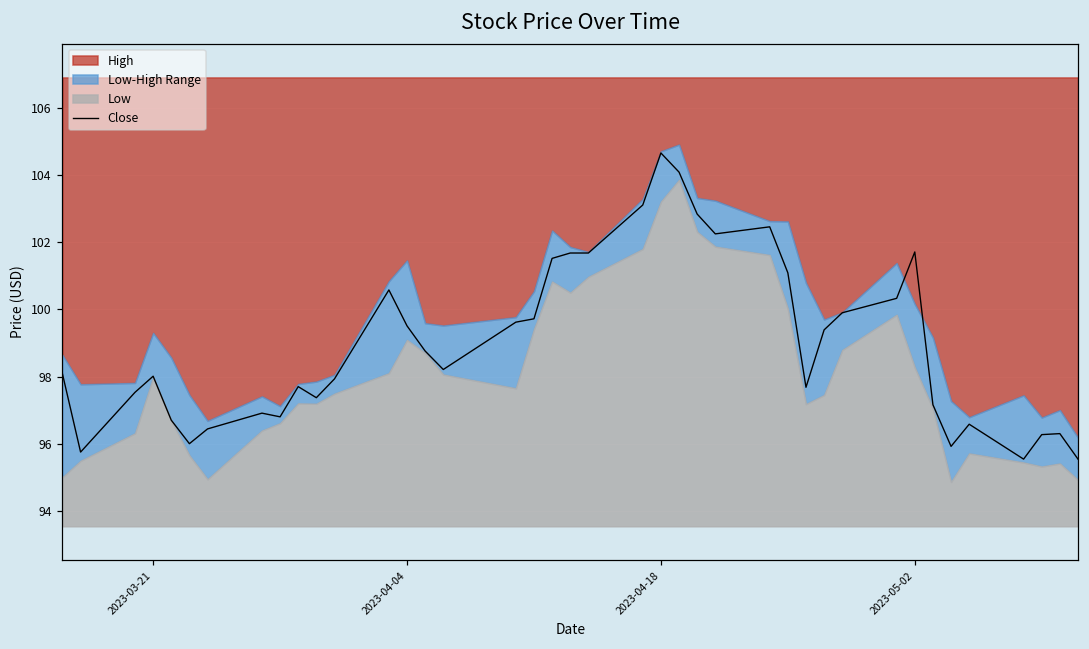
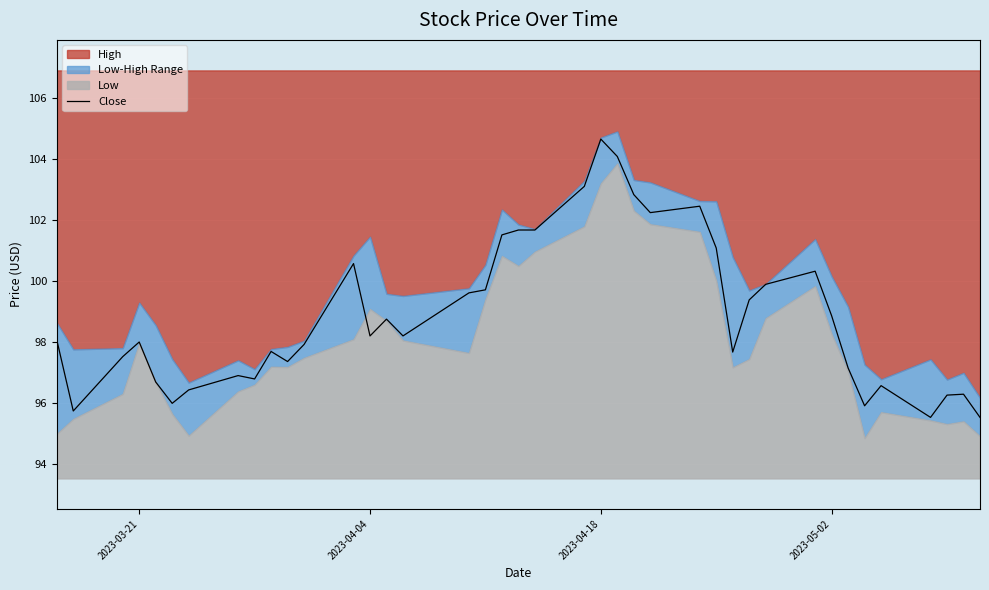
  {
    "Close": {
-     "2023-04-04": 99.5,
-     "2023-05-02": 101.7
+     "2023-04-04": 98.2,
+     "2023-05-02": 98.9
    },
    "High": {
      "2023-04-04": 5.5,
      "2023-04-18": 2.2,
      "2023-05-02": 6.8
    },
    "Low": {
      "2023-04-04": 99.1,
      "2023-04-18": 103.2,
      "2023-05-02": 98.3
    }
  }
